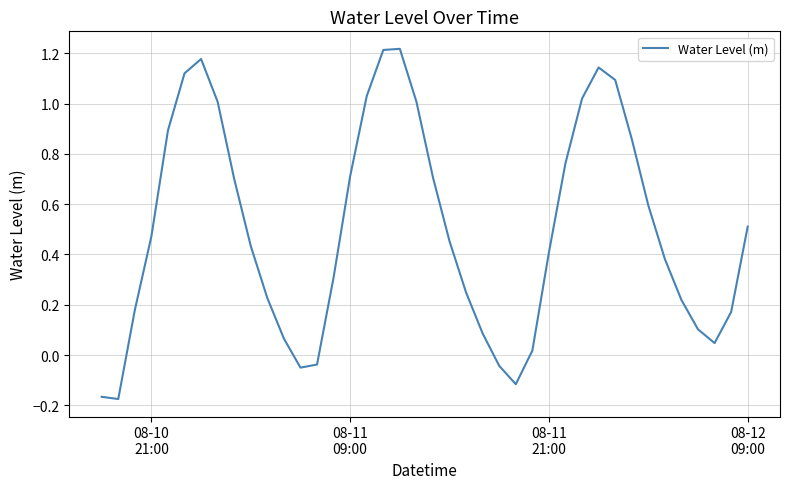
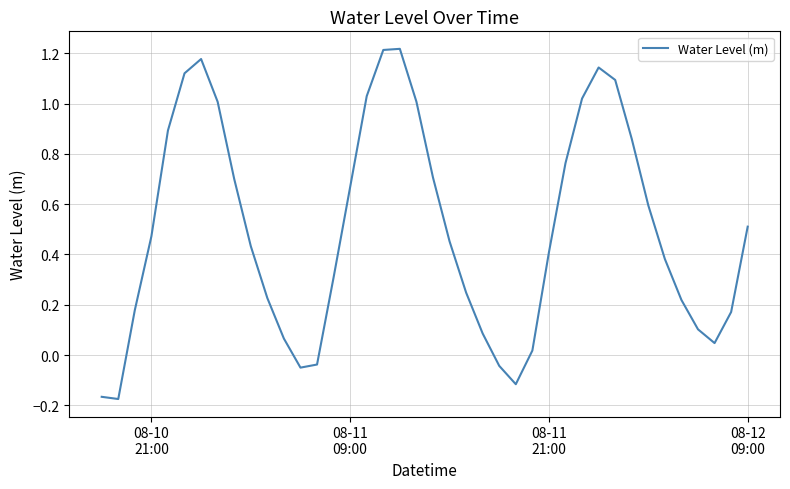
  {
    "08-10 21:00": 0.47,
-   "08-11 09:00": 0.71,
+   "08-11 09:00": 0.67,
    "08-11 21:00": 0.41,
    "08-12 09:00": 0.51
  }
